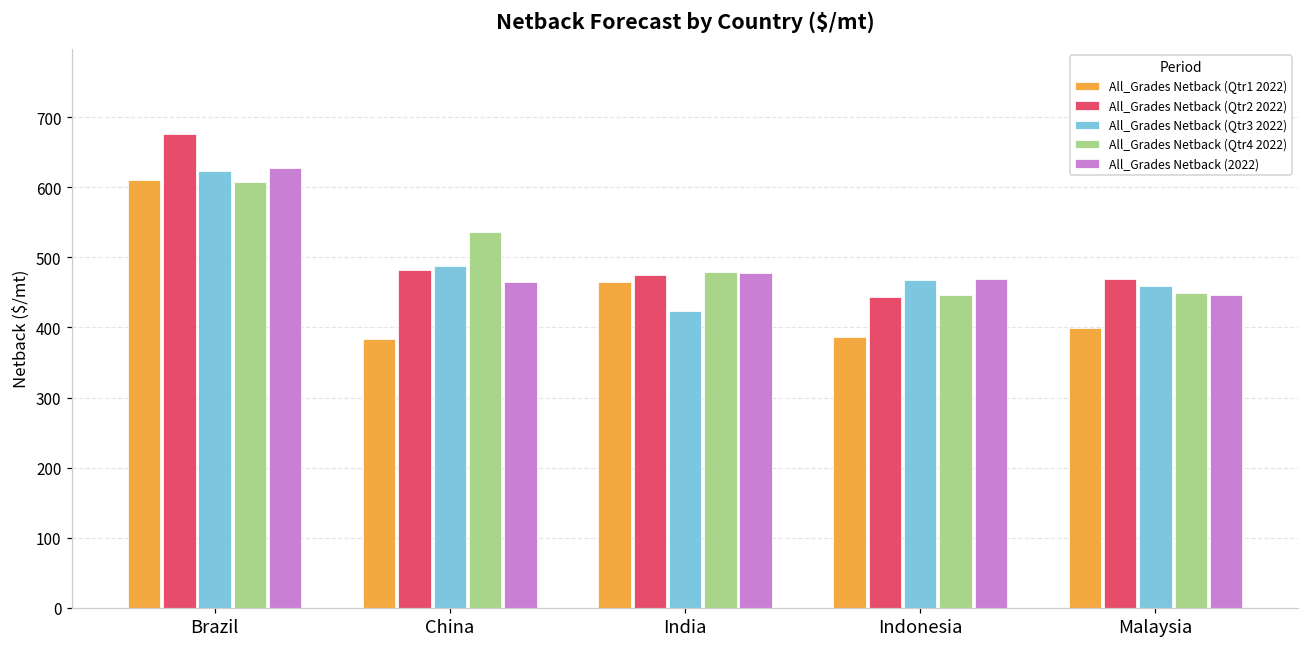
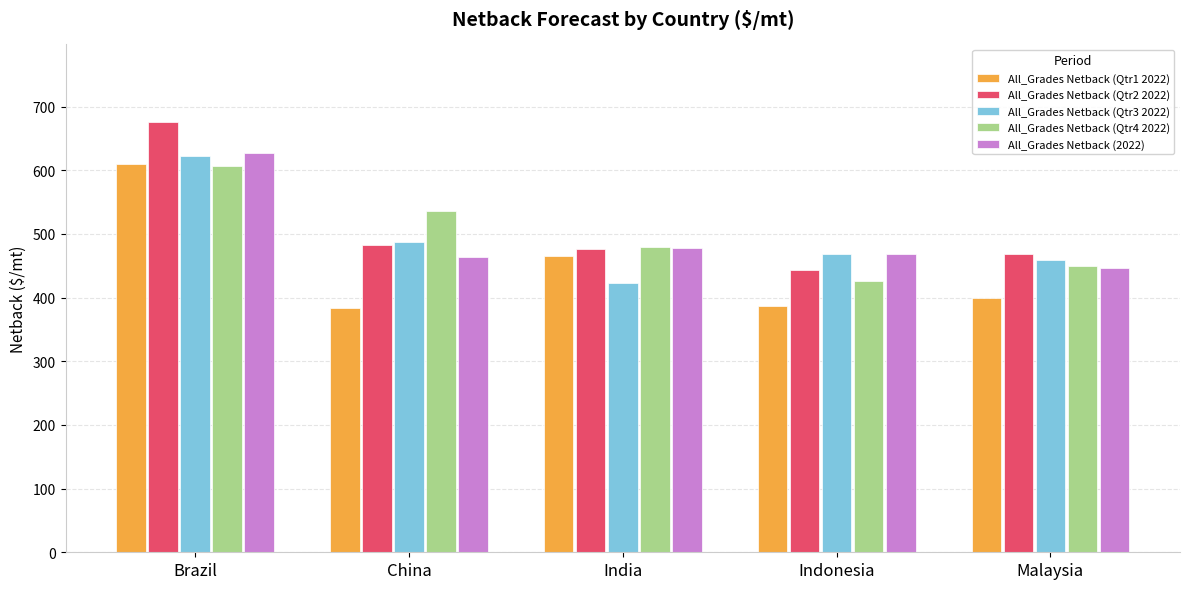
  {
    "All_Grades Netback (Qtr1 2022)": {
      "Brazil": 610,
      "China": 380,
      "India": 470,
      "Indonesia": 390,
      "Malaysia": 400
    },
    "All_Grades Netback (Qtr2 2022)": {
      "Brazil": 680,
      "China": 480,
      "India": 480,
      "Indonesia": 440,
      "Malaysia": 470
    },
    "All_Grades Netback (Qtr3 2022)": {
      "Brazil": 620,
      "China": 490,
      "India": 420,
      "Indonesia": 470,
      "Malaysia": 460
    },
    "All_Grades Netback (Qtr4 2022)": {
      "Brazil": 610,
      "China": 540,
      "India": 480,
-     "Indonesia": 450,
+     "Indonesia": 430,
      "Malaysia": 450
    },
    "All_Grades Netback (2022)": {
      "Brazil": 630,
      "China": 460,
      "India": 480,
      "Indonesia": 470,
      "Malaysia": 450
    }
  }
